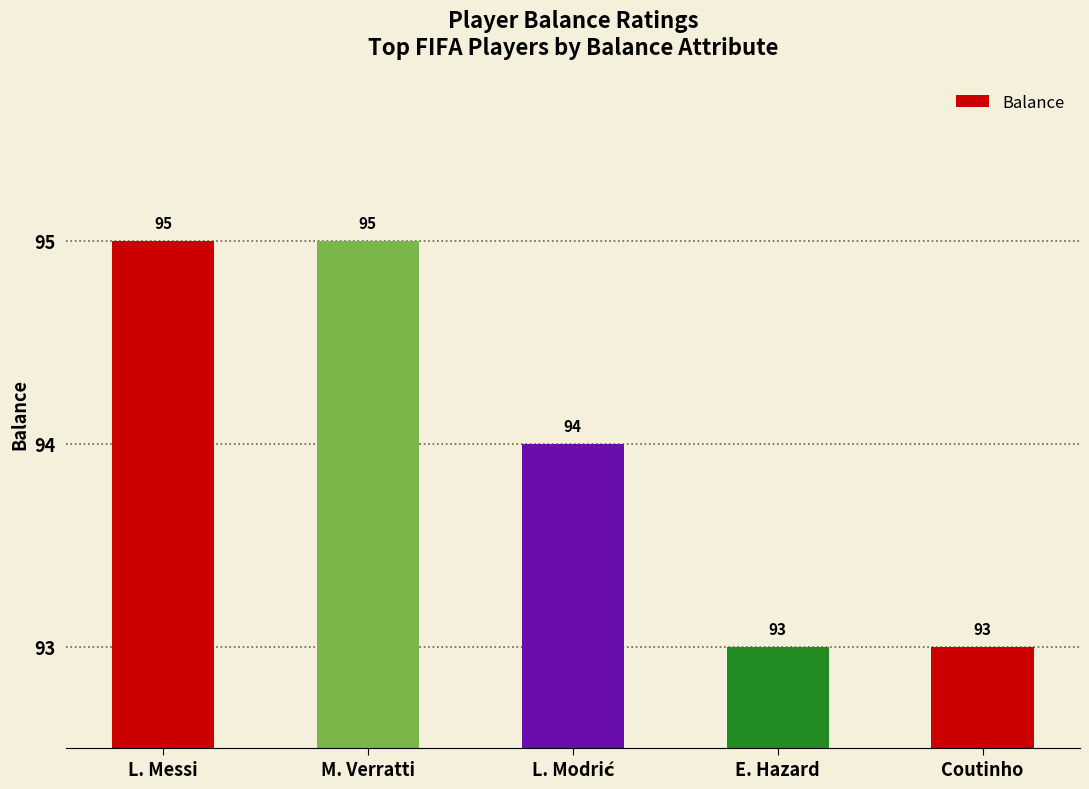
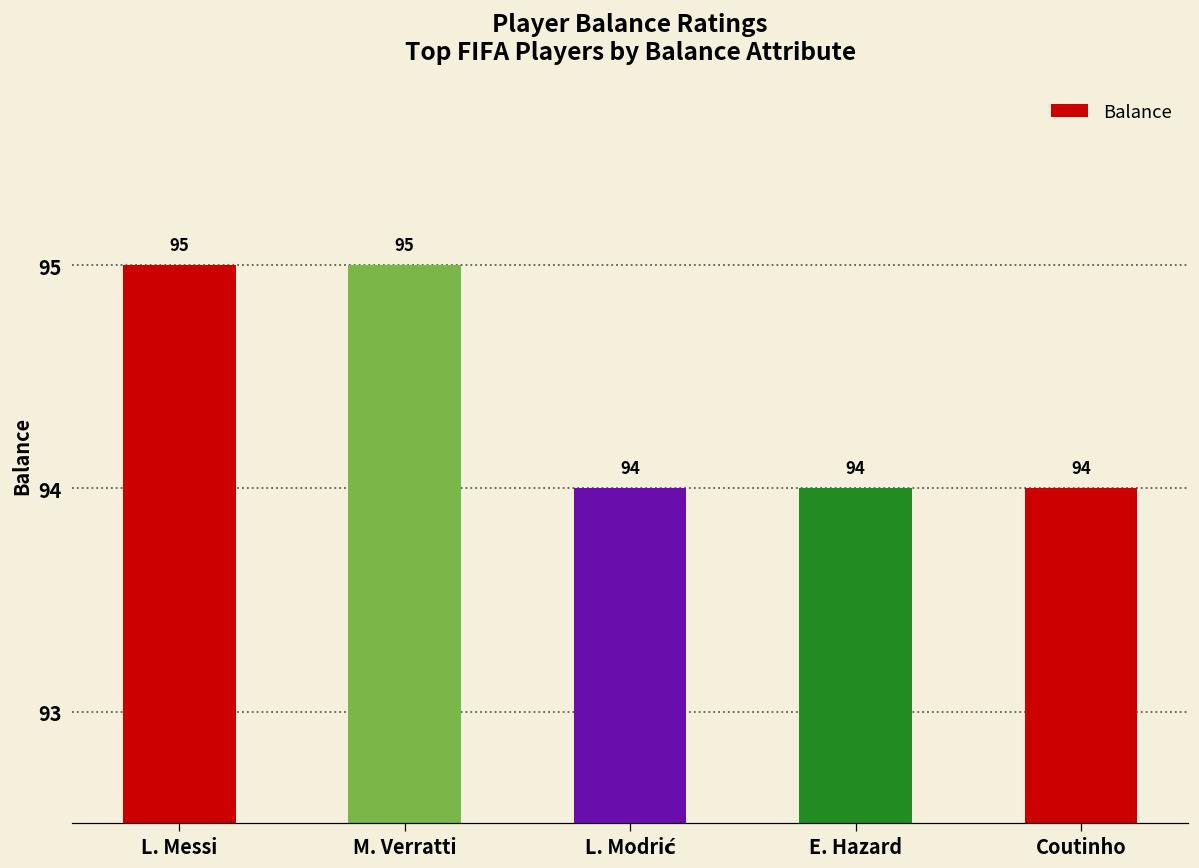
  {
    "L. Messi": 95,
    "M. Verratti": 95,
    "L. Modrić": 94,
-   "E. Hazard": 93,
-   "Coutinho": 93
+   "E. Hazard": 94,
+   "Coutinho": 94
  }
